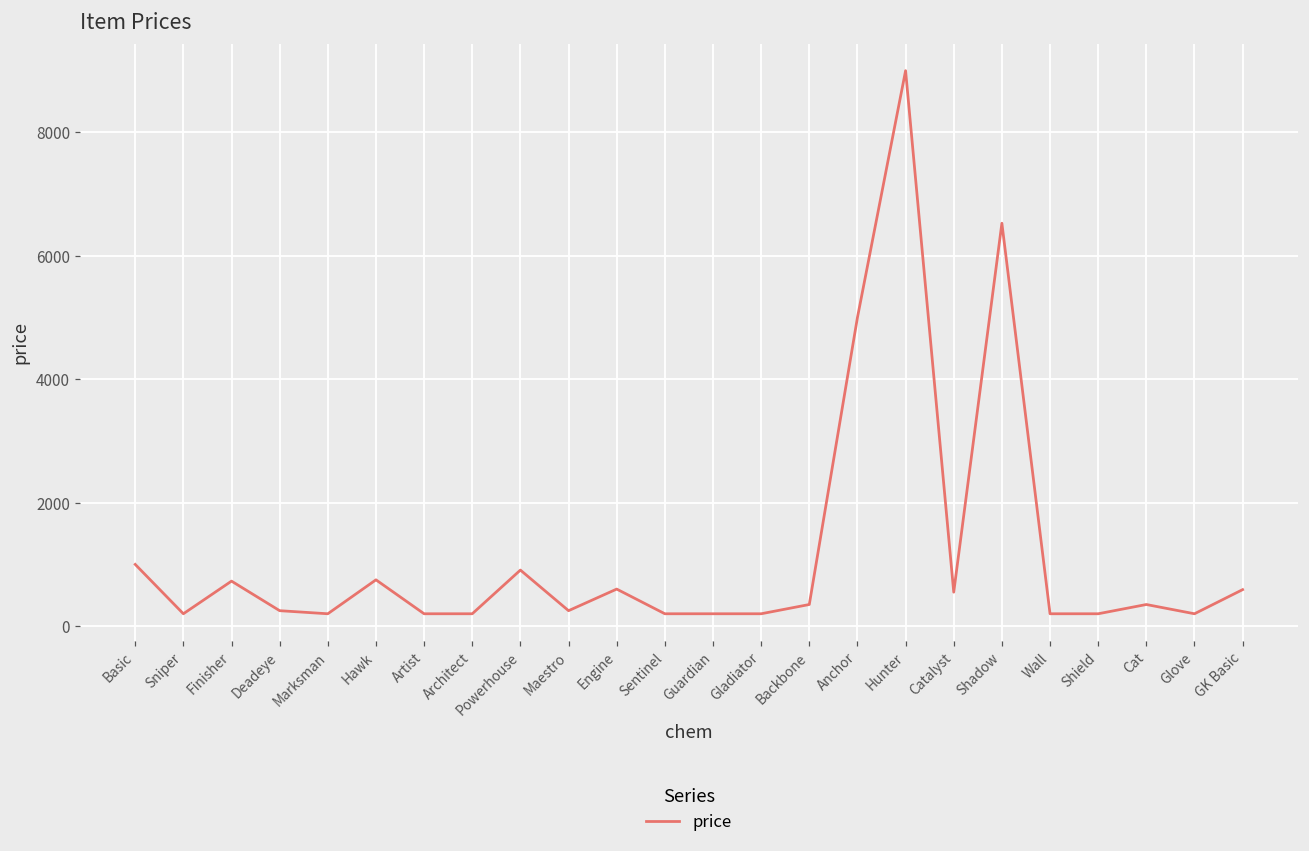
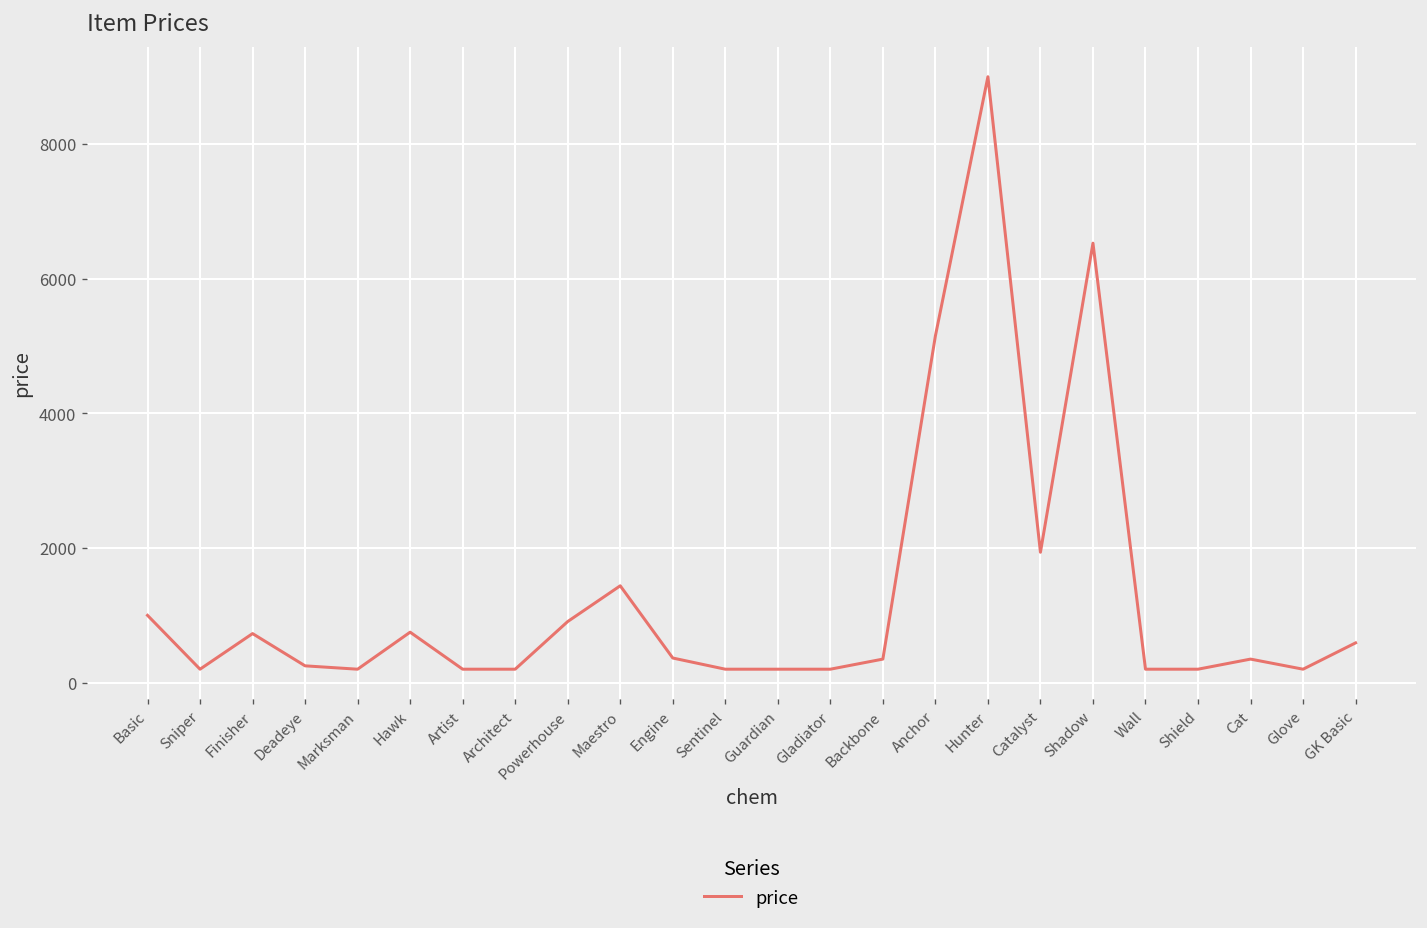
  {
    "Basic": 1000,
    "Sniper": 200,
    "Finisher": 700,
    "Deadeye": 300,
    "Marksman": 200,
    "Hawk": 800,
    "Artist": 200,
    "Architect": 200,
    "Powerhouse": 900,
-   "Maestro": 300,
-   "Engine": 600,
+   "Maestro": 1400,
+   "Engine": 400,
    "Sentinel": 200,
    "Guardian": 200,
    "Gladiator": 200,
    "Backbone": 400,
-   "Anchor": 5000,
+   "Anchor": 5200,
    "Hunter": 9000,
-   "Catalyst": 600,
+   "Catalyst": 1900,
    "Shadow": 6500,
    "Wall": 200,
    "Shield": 200,
    "Cat": 400,
    "Glove": 200,
    "GK Basic": 600
  }
